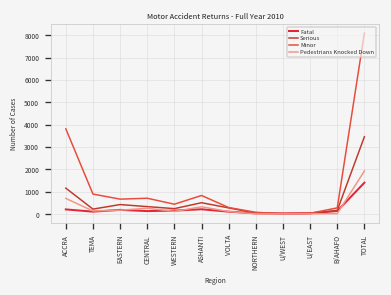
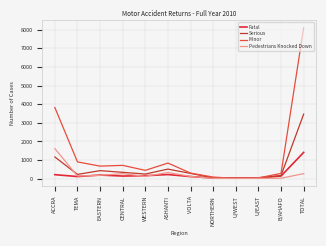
  {
    "Pedestrians Knocked Down": {
-     "ACCRA": 700,
-     "TOTAL": 1900
+     "ACCRA": 1600,
+     "TOTAL": 300
    }
  }
